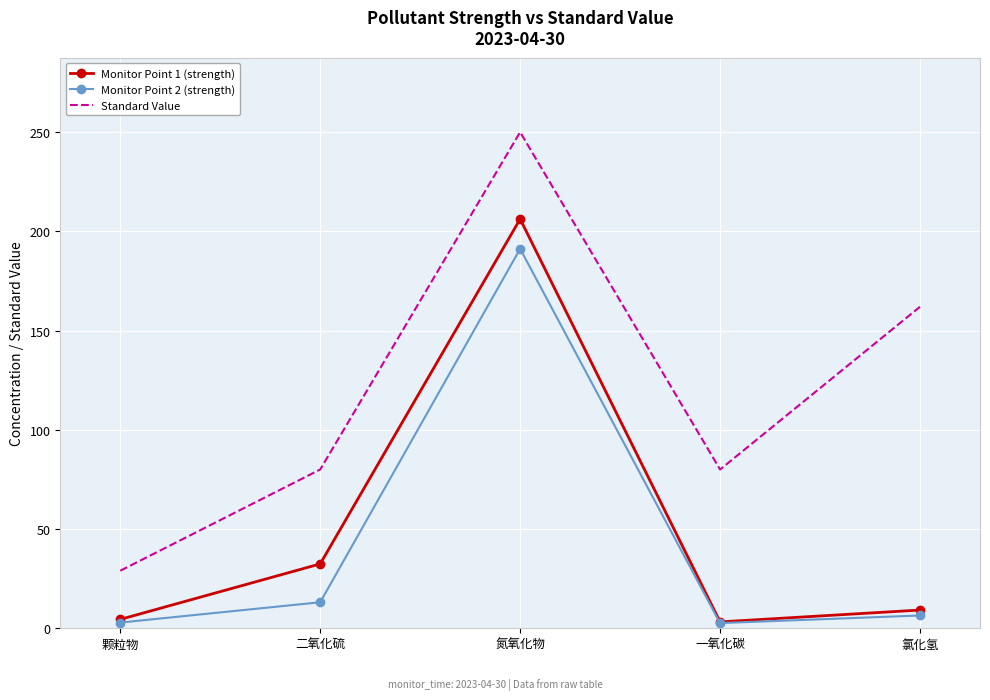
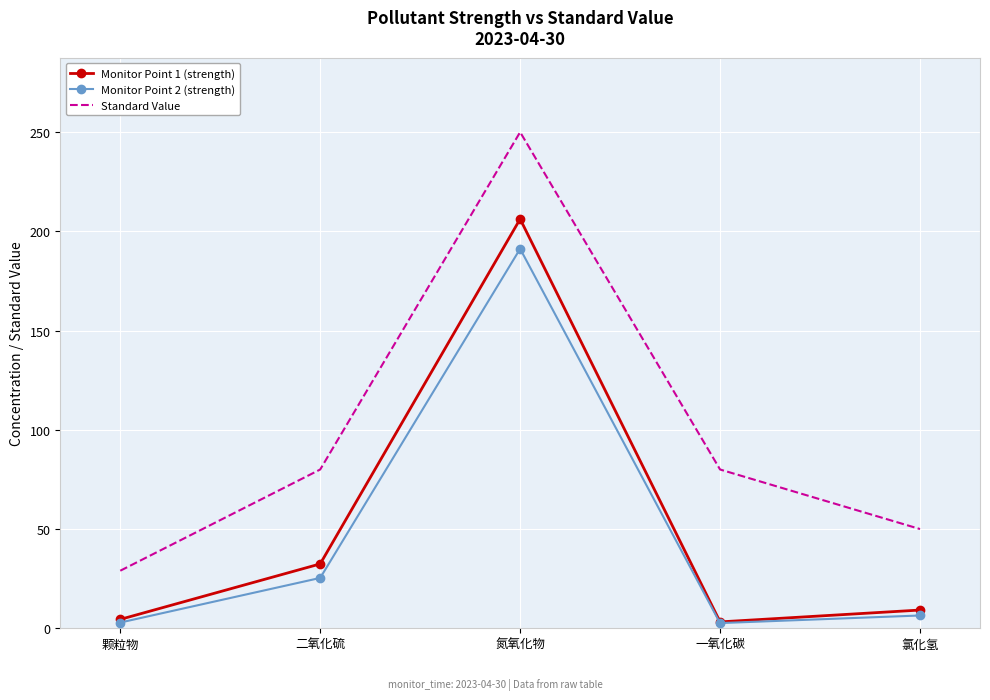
  {
    "Monitor Point 1 (strength)": {
      "颗粒物": 4,
      "二氧化硫": 32,
      "氮氧化物": 206,
      "氯化氢": 9
    },
    "Monitor Point 2 (strength)": {
      "颗粒物": 3,
-     "二氧化硫": 13,
+     "二氧化硫": 25,
      "氮氧化物": 191,
      "氯化氢": 6
    },
    "Standard Value": {
      "颗粒物": 29,
      "二氧化硫": 80,
      "氮氧化物": 250,
      "一氧化碳": 80,
-     "氯化氢": 162
+     "氯化氢": 50
    }
  }
